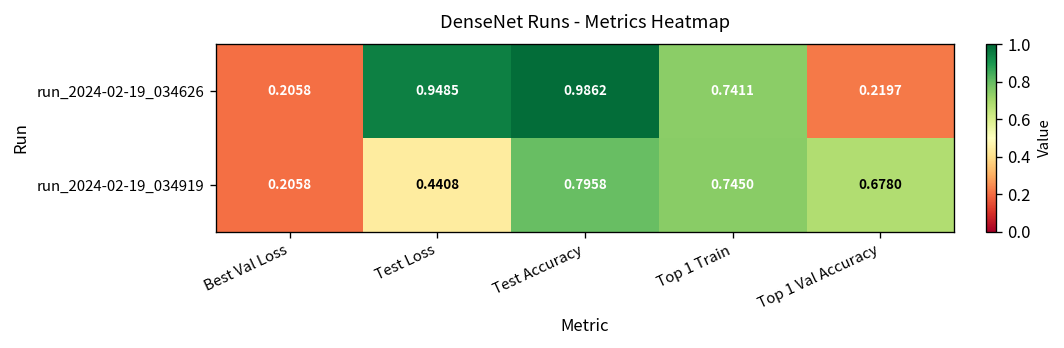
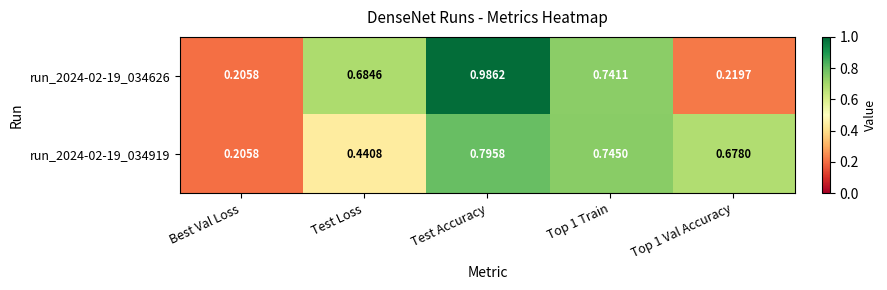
  {
    "run_2024-02-19_034626": {
      "Best Val Loss": 0.2058,
-     "Test Loss": 0.9485,
+     "Test Loss": 0.6846,
      "Test Accuracy": 0.9862,
      "Top 1 Train": 0.7411,
      "Top 1 Val Accuracy": 0.2197
    },
    "run_2024-02-19_034919": {
      "Best Val Loss": 0.2058,
      "Test Loss": 0.4408,
      "Test Accuracy": 0.7958,
      "Top 1 Train": 0.7450,
      "Top 1 Val Accuracy": 0.6780
    }
  }
